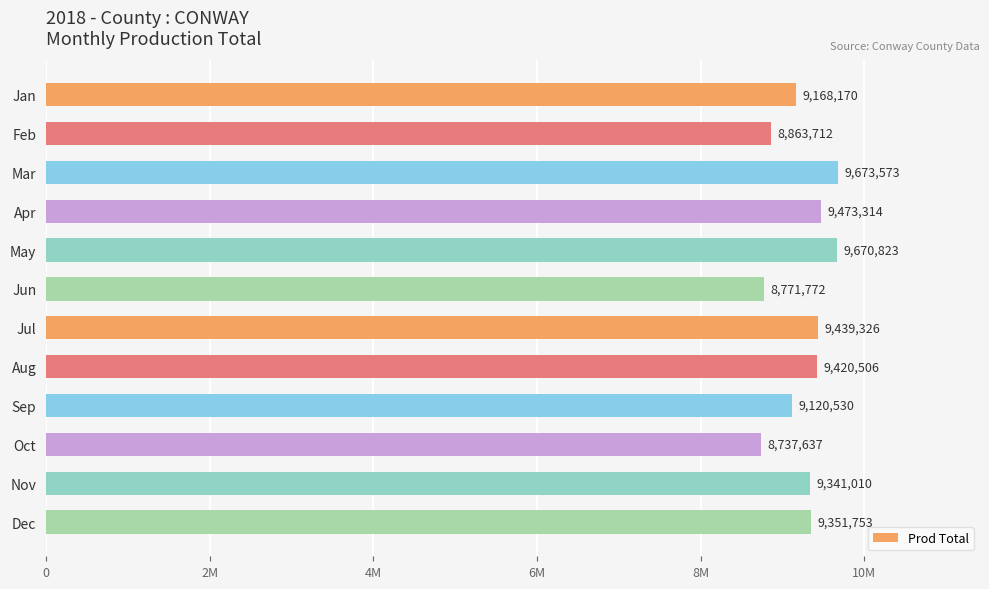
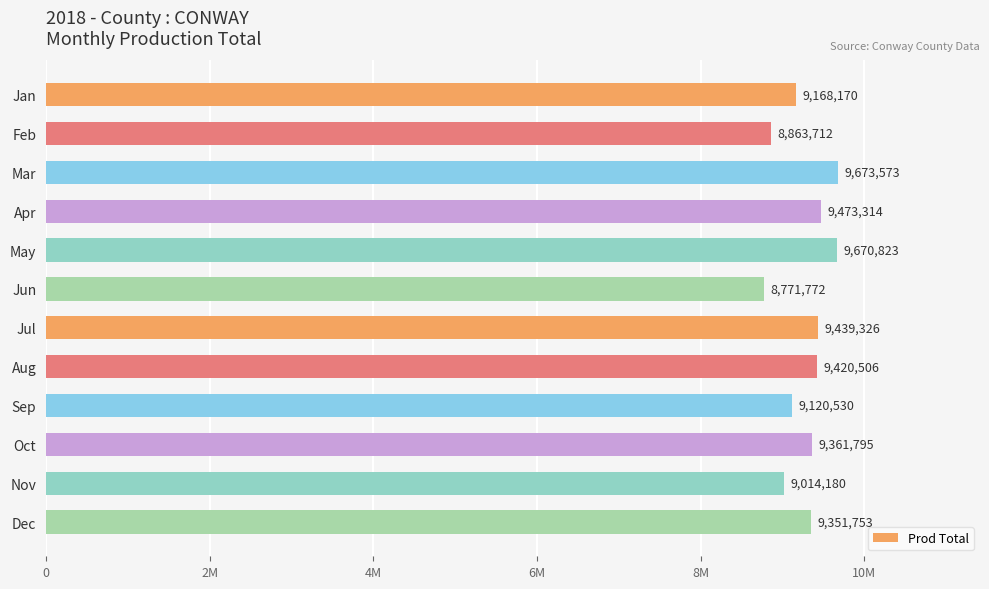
  {
    "Jan": "9,168,170",
    "Feb": "8,863,712",
    "Mar": "9,673,573",
    "Apr": "9,473,314",
    "May": "9,670,823",
    "Jun": "8,771,772",
    "Jul": "9,439,326",
    "Aug": "9,420,506",
    "Sep": "9,120,530",
-   "Oct": "8,737,637",
-   "Nov": "9,341,010"
+   "Oct": "9,361,795",
+   "Nov": "9,014,180"
  }
